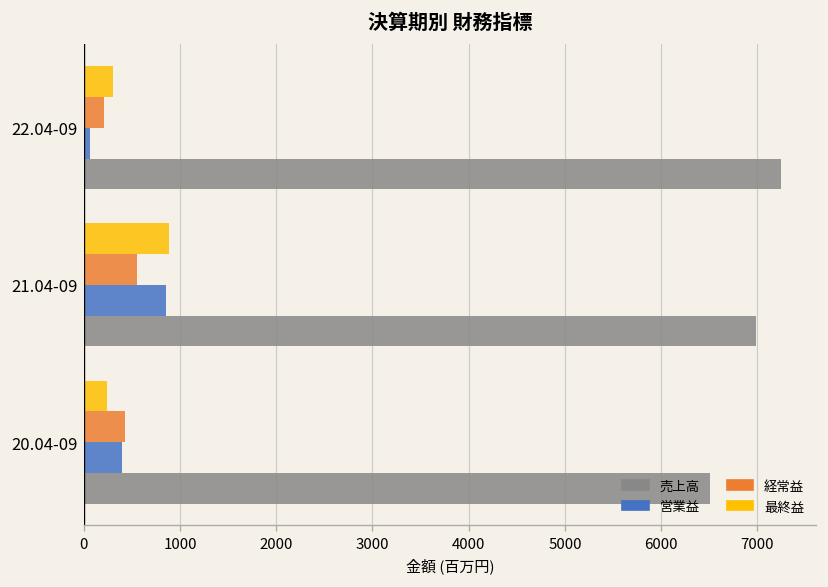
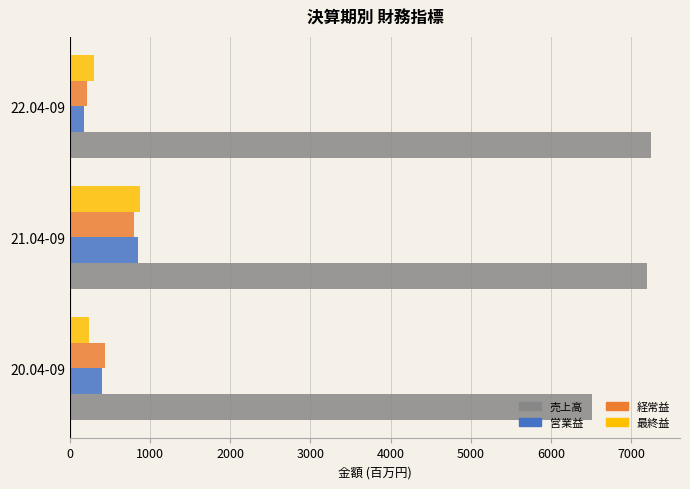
  {
    "売上高": {
      "22.04-09": 7200,
-     "21.04-09": 7000,
+     "21.04-09": 7200,
      "20.04-09": 6500
    },
    "営業益": {
-     "22.04-09": 100,
+     "22.04-09": 200,
      "21.04-09": 900,
      "20.04-09": 400
    },
    "経常益": {
      "22.04-09": 200,
-     "21.04-09": 600,
+     "21.04-09": 800,
      "20.04-09": 400
    },
    "最終益": {
      "22.04-09": 300,
      "21.04-09": 900,
      "20.04-09": 200
    }
  }
